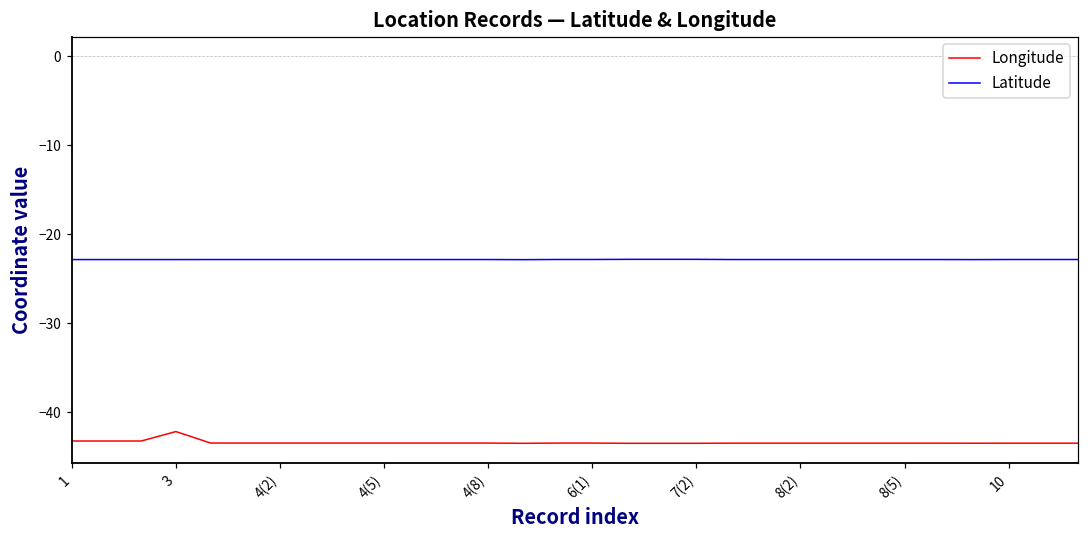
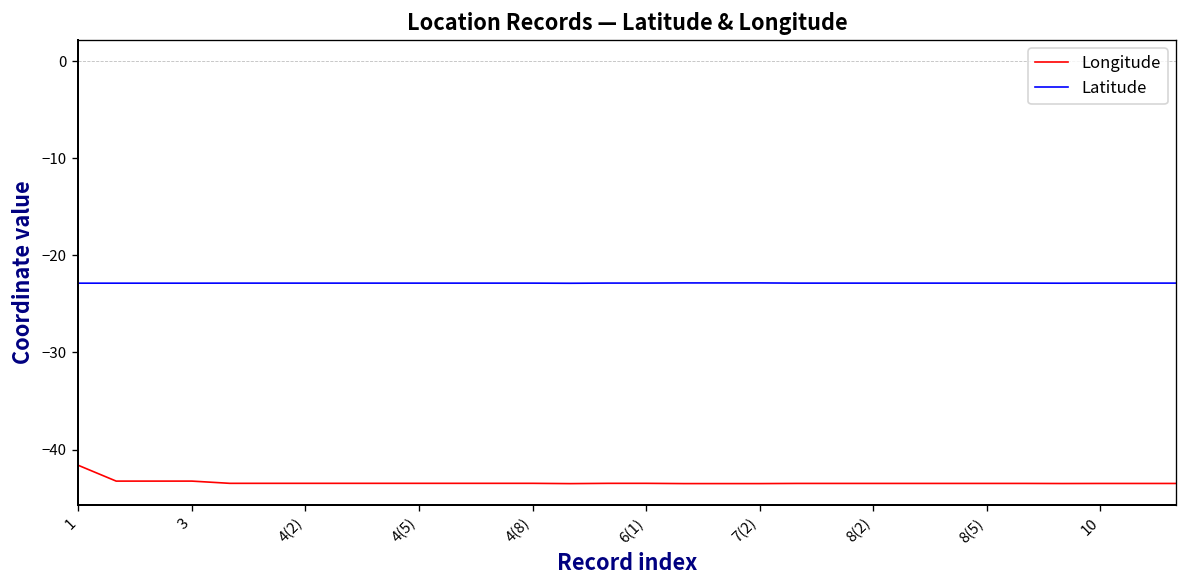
  {
    "Longitude": {
-     "1": -43,
-     "3": -42,
+     "1": -42,
+     "3": -43,
      "4(2)": -43,
      "4(5)": -43,
      "4(8)": -43,
      "6(1)": -43,
      "7(2)": -44,
      "8(2)": -43,
      "8(5)": -43,
      "10": -43
    },
    "Latitude": {
      "1": -23,
      "3": -23,
      "4(2)": -23,
      "4(5)": -23,
      "4(8)": -23,
      "6(1)": -23,
      "7(2)": -23,
      "8(2)": -23,
      "8(5)": -23,
      "10": -23
    }
  }
